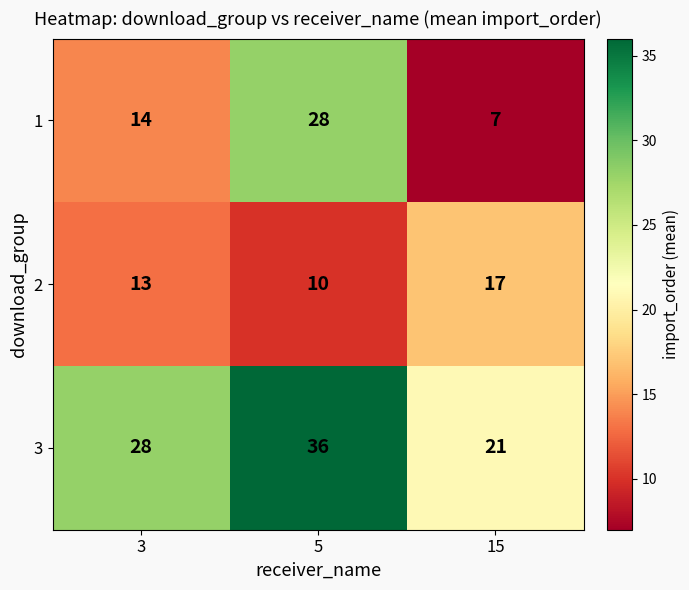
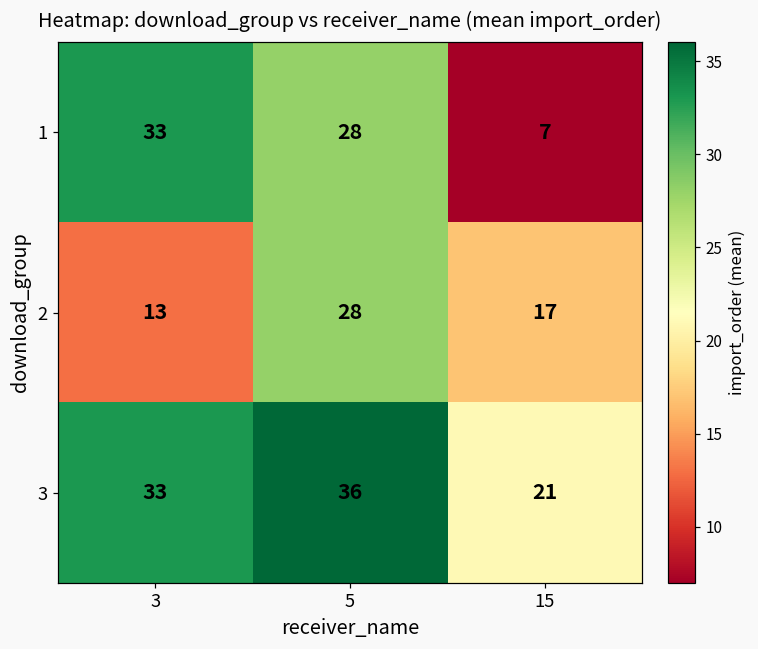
  {
    "1": {
-     "3": 14,
+     "3": 33,
      "5": 28,
      "15": 7
    },
    "2": {
      "3": 13,
-     "5": 10,
+     "5": 28,
      "15": 17
    },
    "3": {
-     "3": 28,
+     "3": 33,
      "5": 36,
      "15": 21
    }
  }
